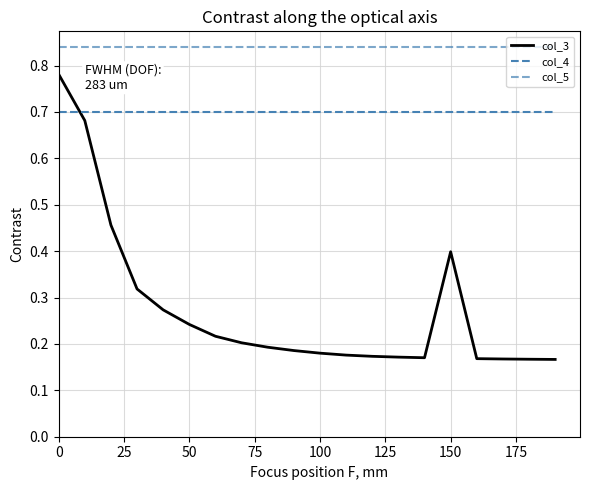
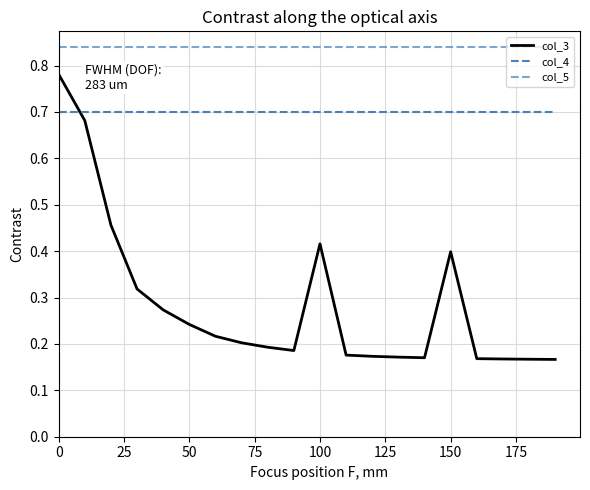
  {
    "col_3": {
      "0": 0.78,
      "50": 0.24,
-     "100": 0.18,
+     "100": 0.42,
      "150": 0.40
    }
  }
